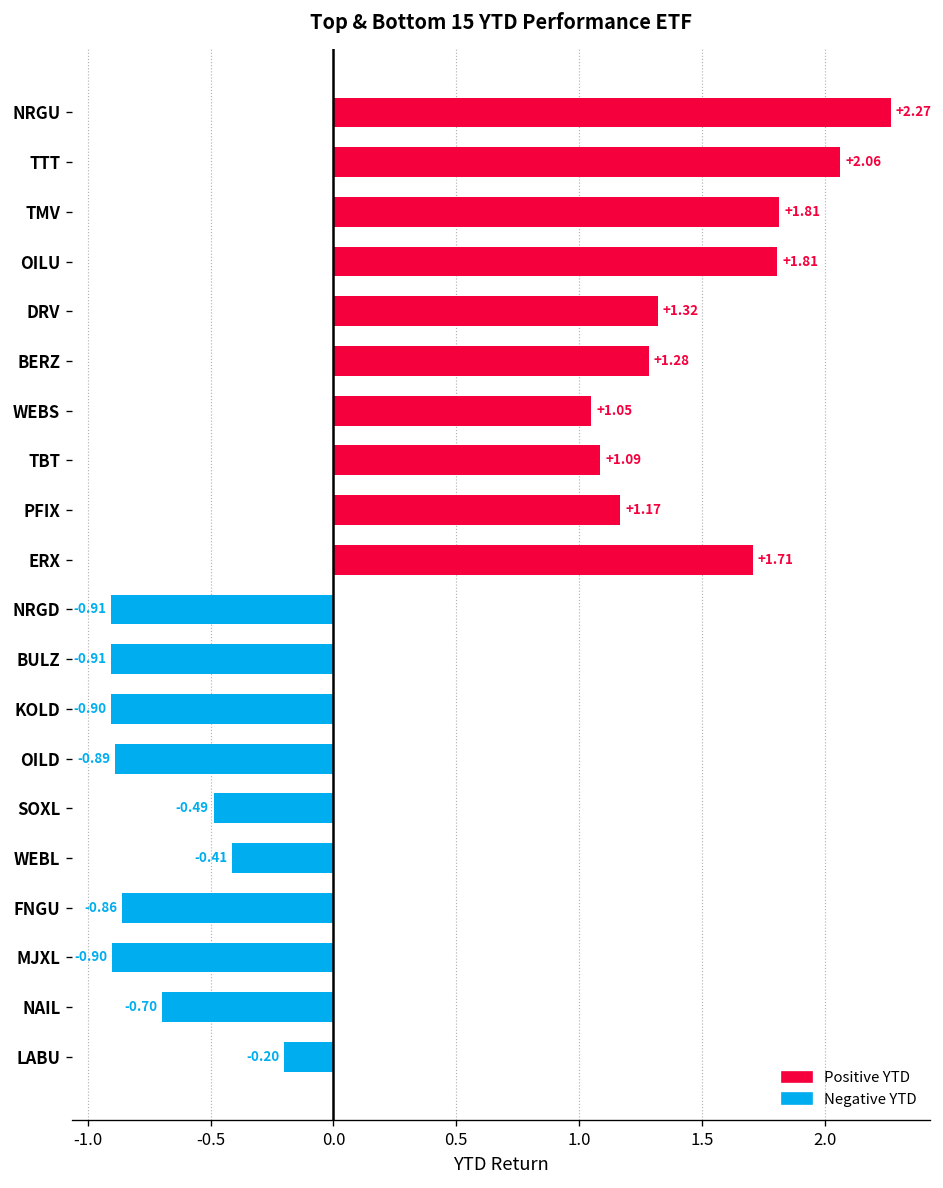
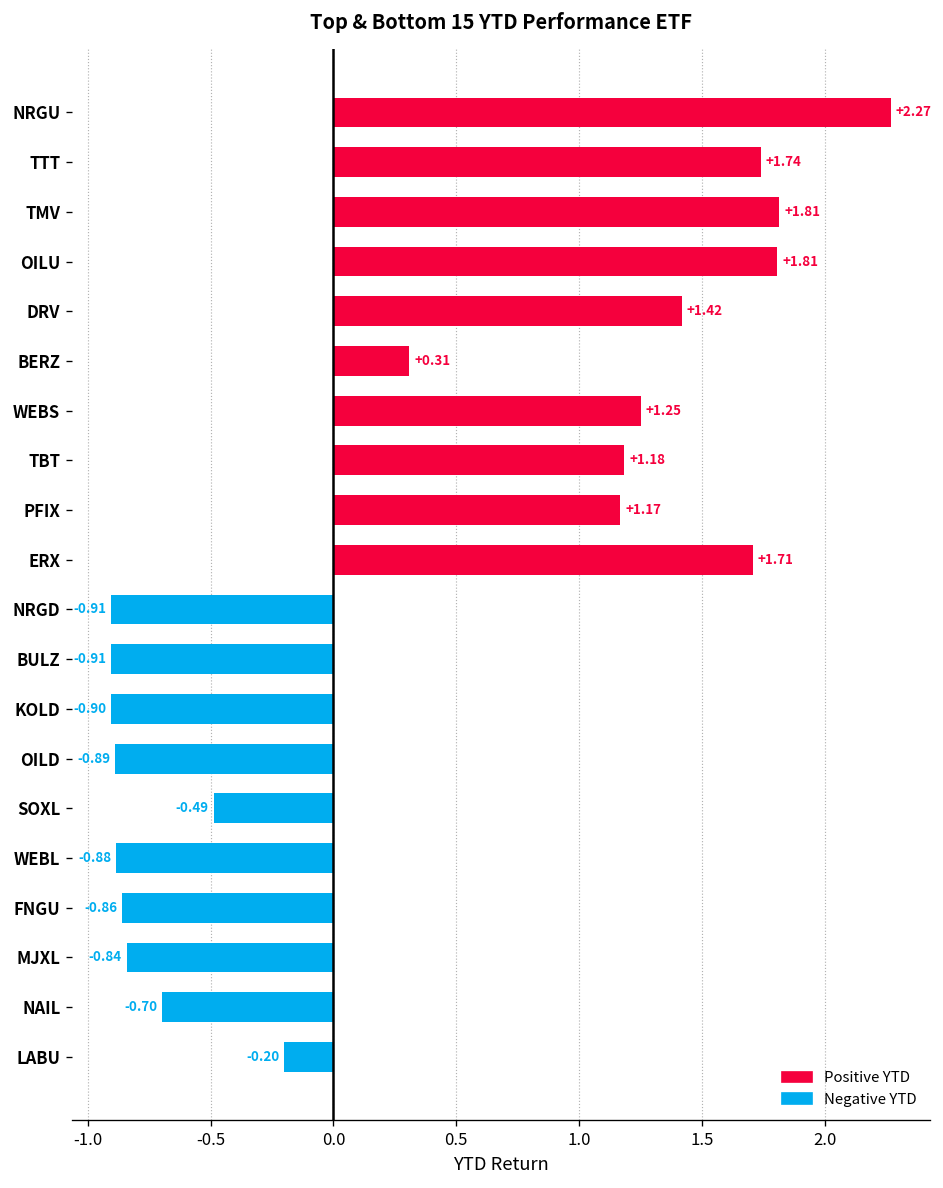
  {
    "NRGU": "+2.27",
-   "TTT": "+2.06",
+   "TTT": "+1.74",
    "TMV": "+1.81",
    "OILU": "+1.81",
-   "DRV": "+1.32",
-   "BERZ": "+1.28",
-   "WEBS": "+1.05",
-   "TBT": "+1.09",
+   "DRV": "+1.42",
+   "BERZ": "+0.31",
+   "WEBS": "+1.25",
+   "TBT": "+1.18",
    "PFIX": "+1.17",
    "ERX": "+1.71",
    "NRGD": "-0.91",
    "BULZ": "-0.91",
    "KOLD": "-0.90",
    "OILD": "-0.89",
    "SOXL": "-0.49",
-   "WEBL": "-0.41",
+   "WEBL": "-0.88",
    "FNGU": "-0.86",
-   "MJXL": "-0.90",
+   "MJXL": "-0.84",
    "NAIL": "-0.70",
    "LABU": "-0.20"
  }
